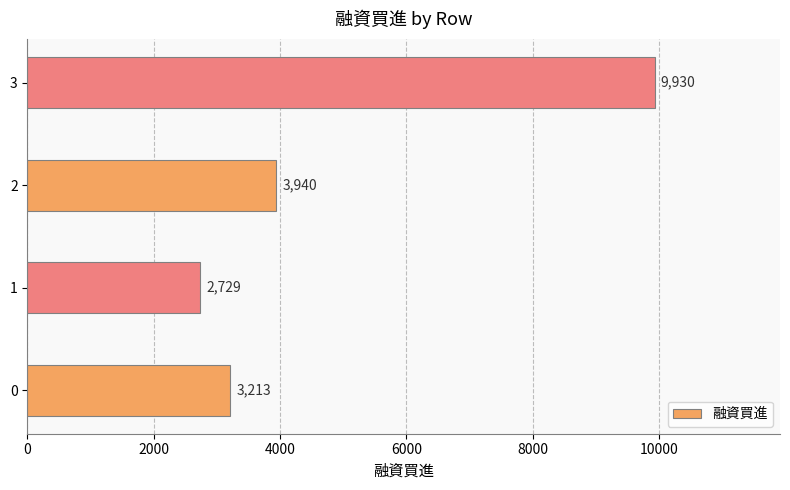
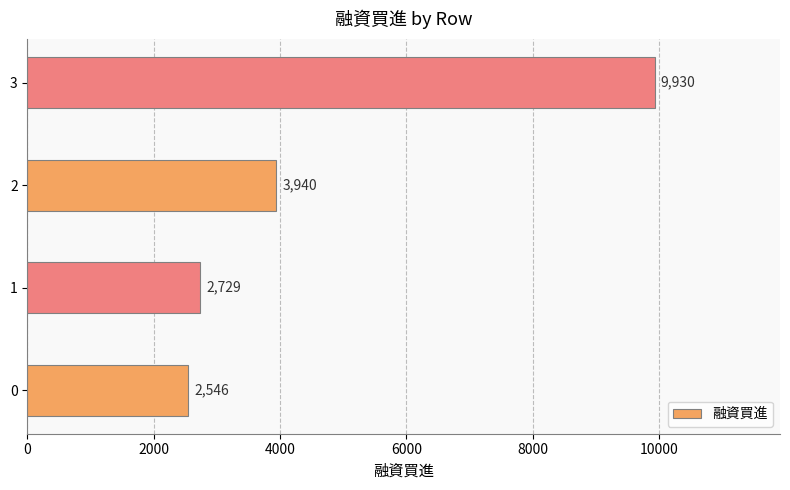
  {
    "3": "9,930",
    "2": "3,940",
    "1": "2,729",
-   "0": "3,213"
+   "0": "2,546"
  }
